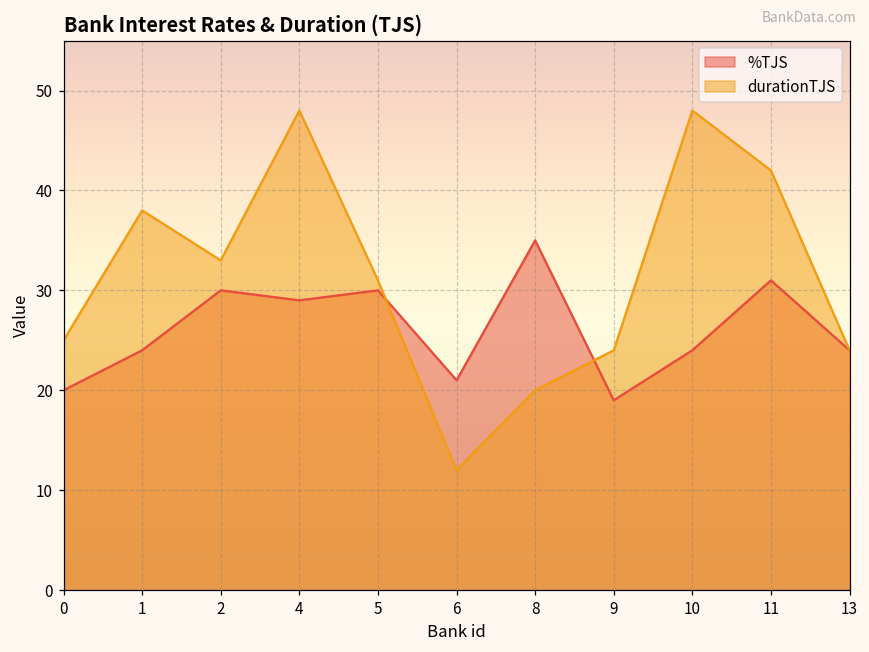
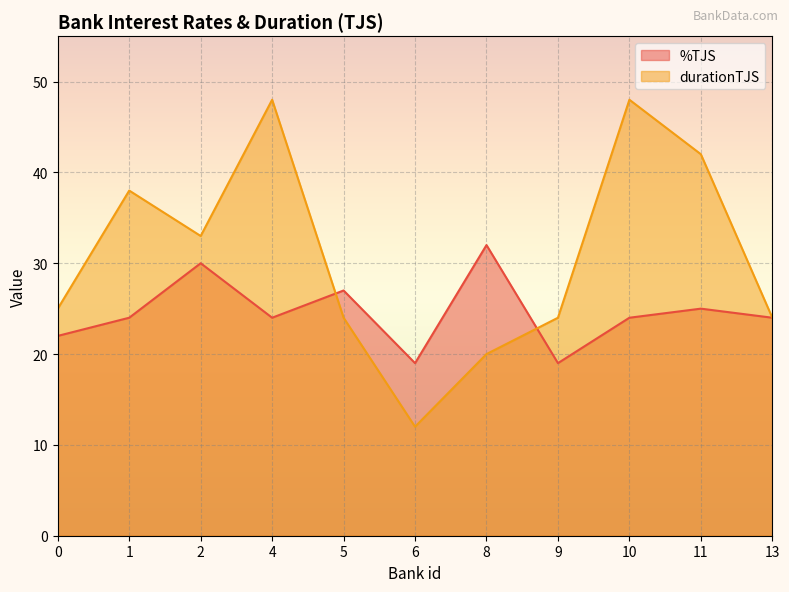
  {
    "%TJS": {
-     "0": 20,
+     "0": 22,
      "1": 24,
      "2": 30,
-     "4": 29,
-     "5": 30,
-     "6": 21,
-     "8": 35,
+     "4": 24,
+     "5": 27,
+     "6": 19,
+     "8": 32,
      "9": 19,
      "10": 24,
-     "11": 31
+     "11": 25
    },
    "durationTJS": {
      "0": 25,
      "1": 38,
      "2": 33,
      "4": 48,
-     "5": 31,
+     "5": 24,
      "6": 12,
      "8": 20,
      "9": 24,
      "10": 48,
      "11": 42
    }
  }
